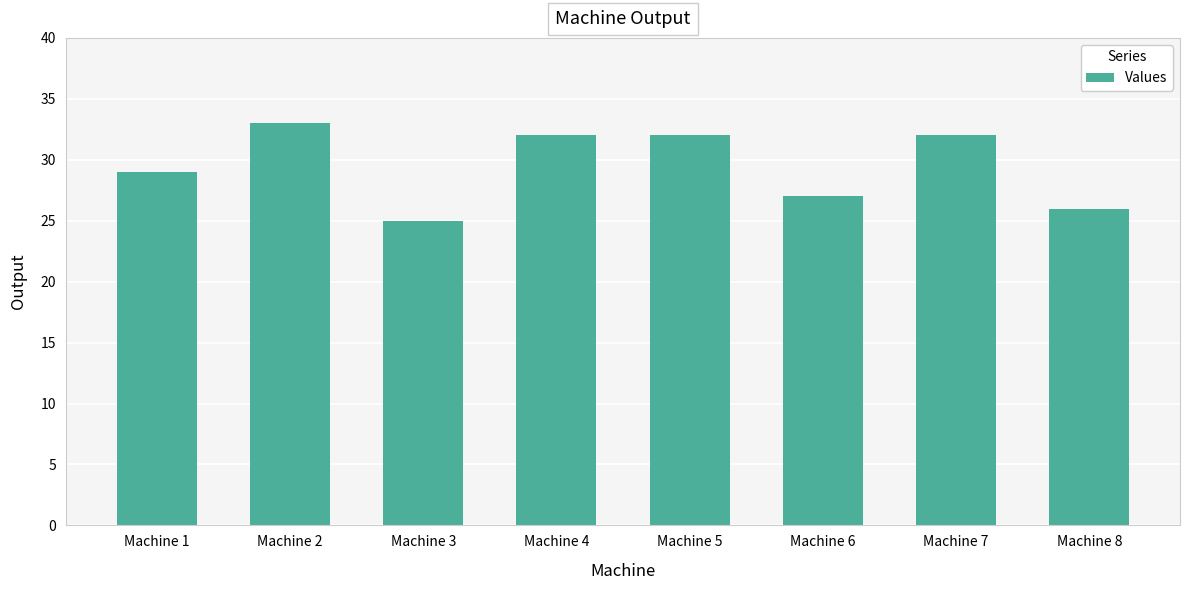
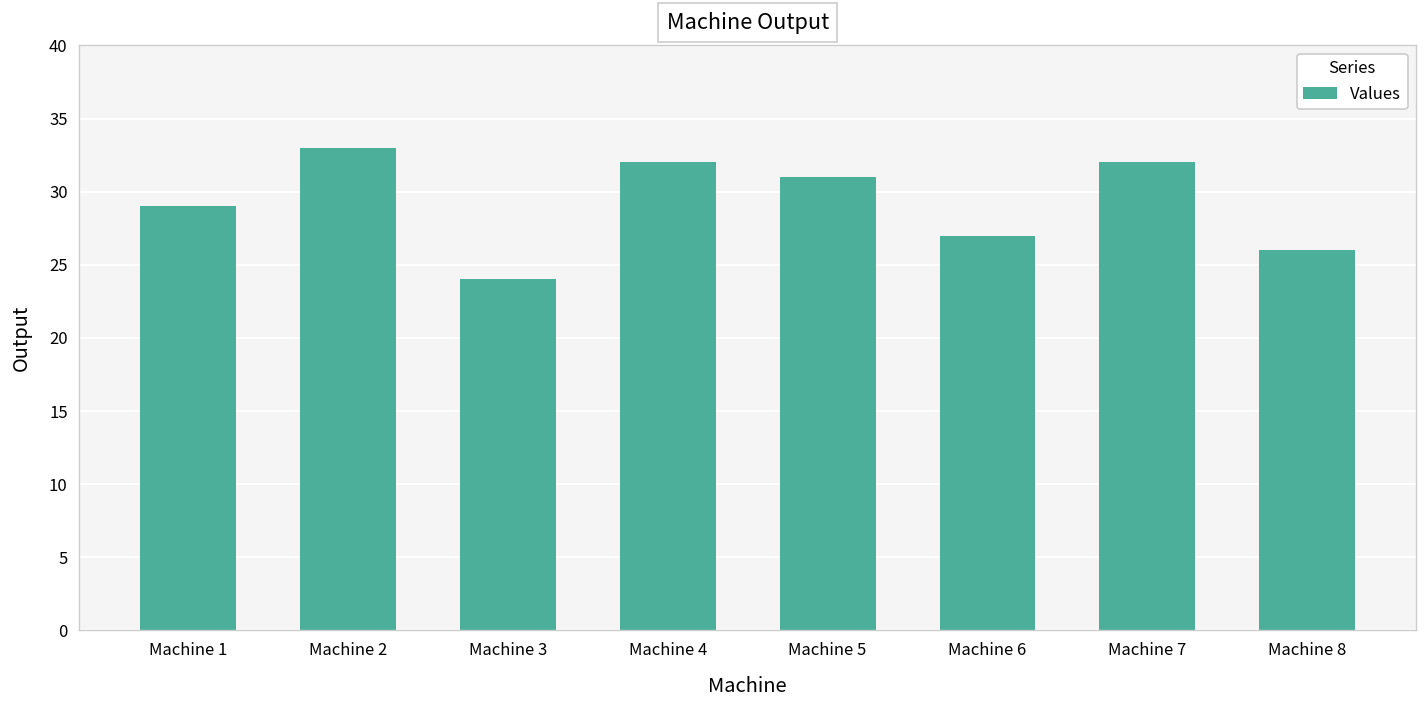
  {
    "Machine 1": 29,
    "Machine 2": 33,
-   "Machine 3": 25,
+   "Machine 3": 24,
    "Machine 4": 32,
-   "Machine 5": 32,
+   "Machine 5": 31,
    "Machine 6": 27,
    "Machine 7": 32,
    "Machine 8": 26
  }
